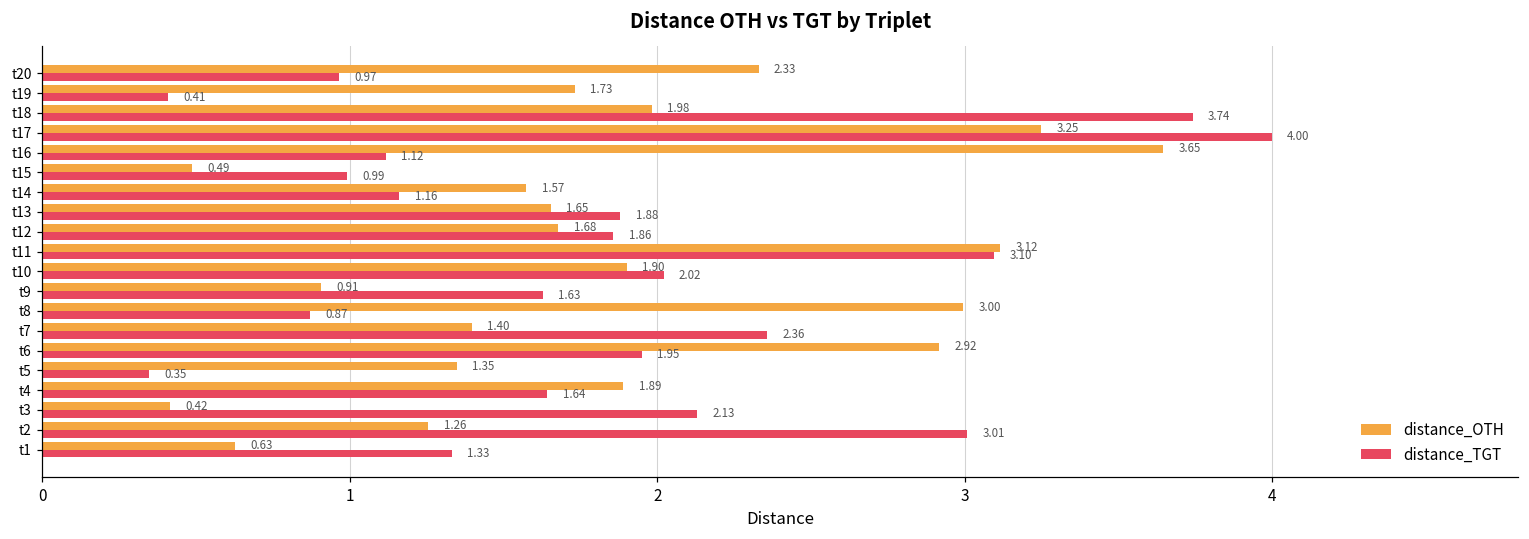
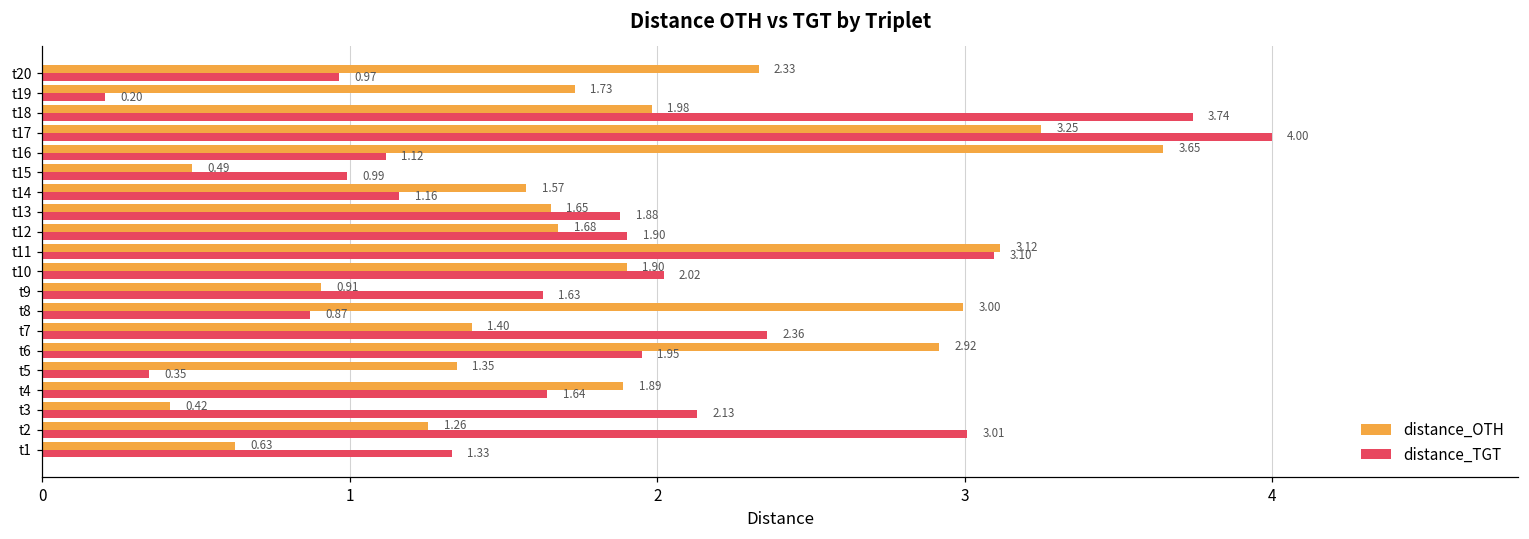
  {
    "distance_OTH": {
      "t20": 2.33,
      "t19": 1.73,
      "t18": 1.98,
      "t17": 3.25,
      "t16": 3.65,
      "t15": 0.49,
      "t14": 1.57,
      "t13": 1.65,
      "t12": 1.68,
      "t10": 1.90,
      "t9": 0.91,
      "t8": 3.00,
      "t7": 1.40,
      "t6": 2.92,
      "t5": 1.35,
      "t4": 1.89,
      "t3": 0.42,
      "t2": 1.26,
      "t1": 0.63
    },
    "distance_TGT": {
      "t20": 0.97,
-     "t19": 0.41,
+     "t19": 0.20,
      "t18": 3.74,
      "t17": 4.00,
      "t16": 1.12,
      "t15": 0.99,
      "t14": 1.16,
      "t13": 1.88,
-     "t12": 1.86,
+     "t12": 1.90,
      "t10": 2.02,
      "t9": 1.63,
      "t8": 0.87,
      "t7": 2.36,
      "t6": 1.95,
      "t5": 0.35,
      "t4": 1.64,
      "t3": 2.13,
      "t2": 3.01,
      "t1": 1.33
    }
  }
